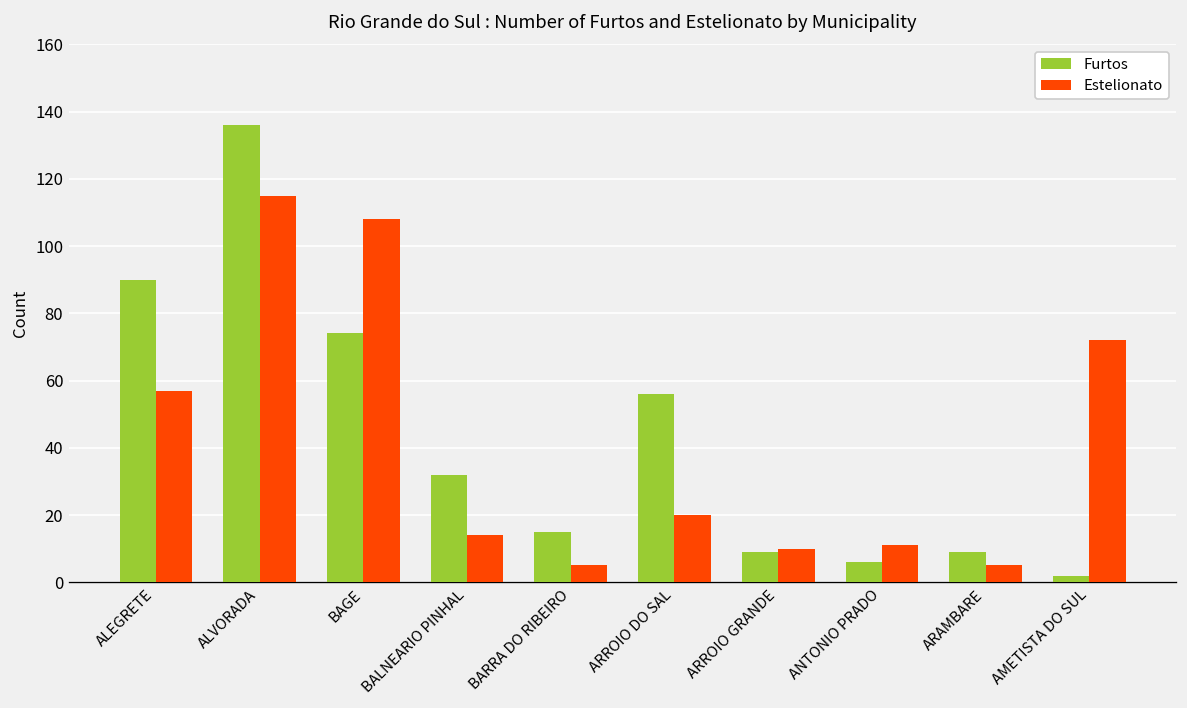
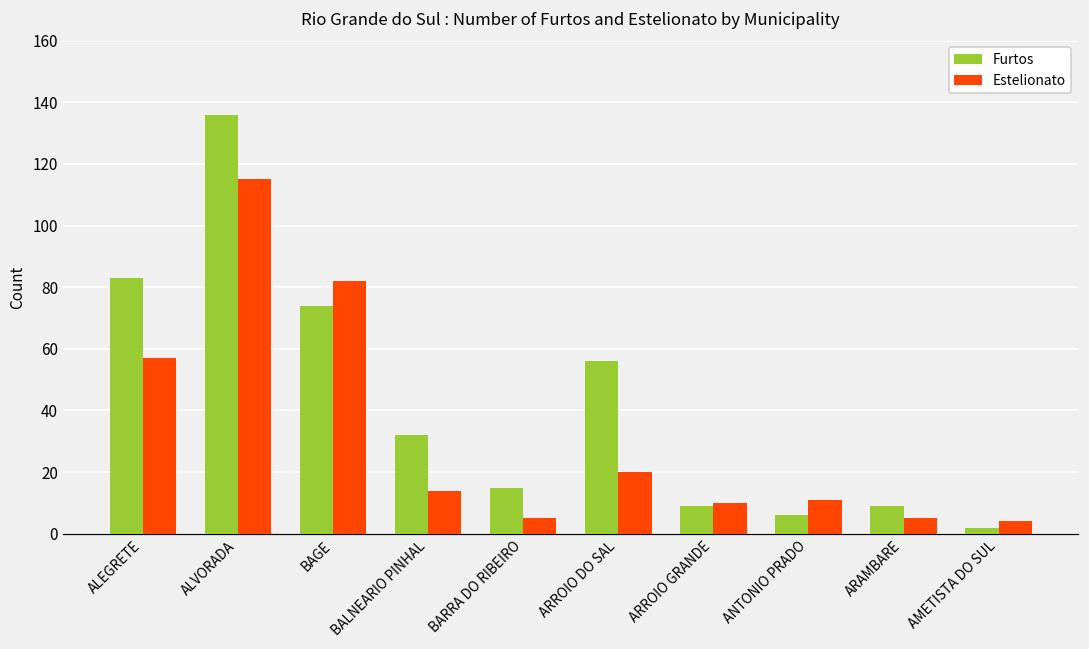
  {
    "Furtos": {
-     "ALEGRETE": 90,
+     "ALEGRETE": 83,
      "ALVORADA": 136,
      "BAGE": 74,
      "BALNEARIO PINHAL": 32,
      "BARRA DO RIBEIRO": 15,
      "ARROIO DO SAL": 56,
      "ARROIO GRANDE": 9,
      "ANTONIO PRADO": 6,
      "ARAMBARE": 9,
      "AMETISTA DO SUL": 2
    },
    "Estelionato": {
      "ALEGRETE": 57,
      "ALVORADA": 115,
-     "BAGE": 108,
+     "BAGE": 82,
      "BALNEARIO PINHAL": 14,
      "BARRA DO RIBEIRO": 5,
      "ARROIO DO SAL": 20,
      "ARROIO GRANDE": 10,
      "ANTONIO PRADO": 11,
      "ARAMBARE": 5,
-     "AMETISTA DO SUL": 72
+     "AMETISTA DO SUL": 4
    }
  }
